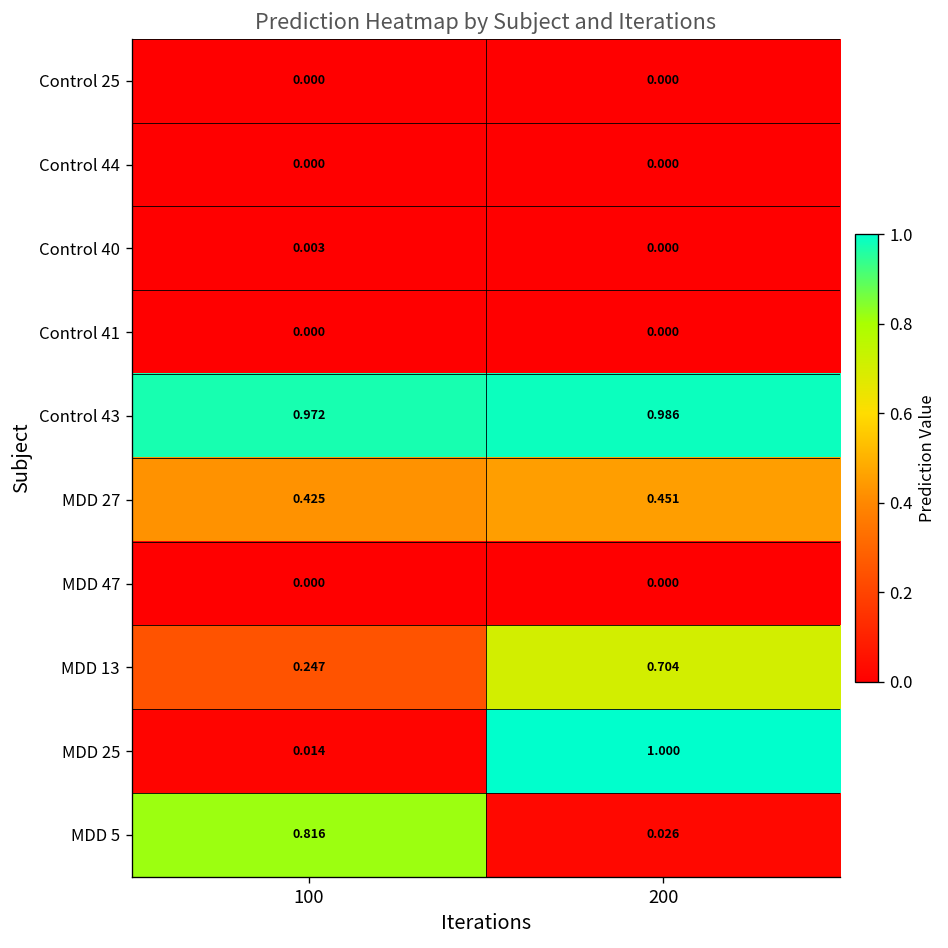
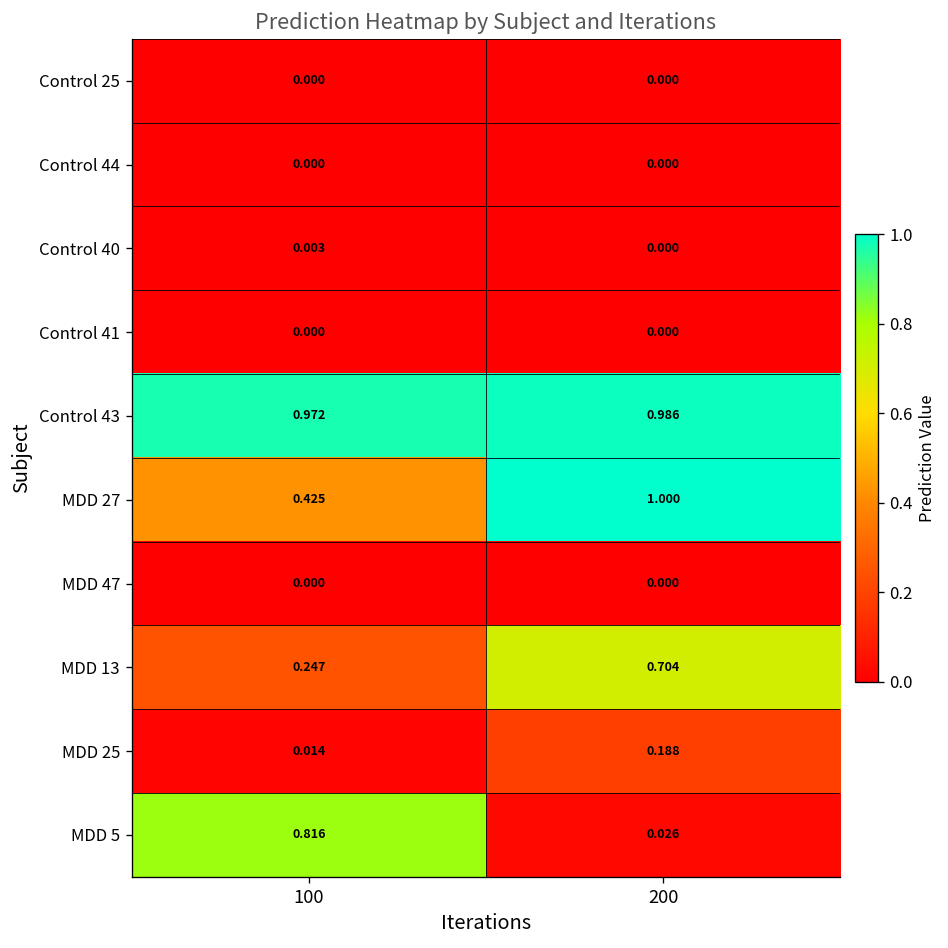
  {
    "Control 25": {
      "100": 0.000,
      "200": 0.000
    },
    "Control 44": {
      "100": 0.000,
      "200": 0.000
    },
    "Control 40": {
      "100": 0.003,
      "200": 0.000
    },
    "Control 41": {
      "100": 0.000,
      "200": 0.000
    },
    "Control 43": {
      "100": 0.972,
      "200": 0.986
    },
    "MDD 27": {
      "100": 0.425,
-     "200": 0.451
+     "200": 1.000
    },
    "MDD 47": {
      "100": 0.000,
      "200": 0.000
    },
    "MDD 13": {
      "100": 0.247,
      "200": 0.704
    },
    "MDD 25": {
      "100": 0.014,
-     "200": 1.000
+     "200": 0.188
    },
    "MDD 5": {
      "100": 0.816,
      "200": 0.026
    }
  }
